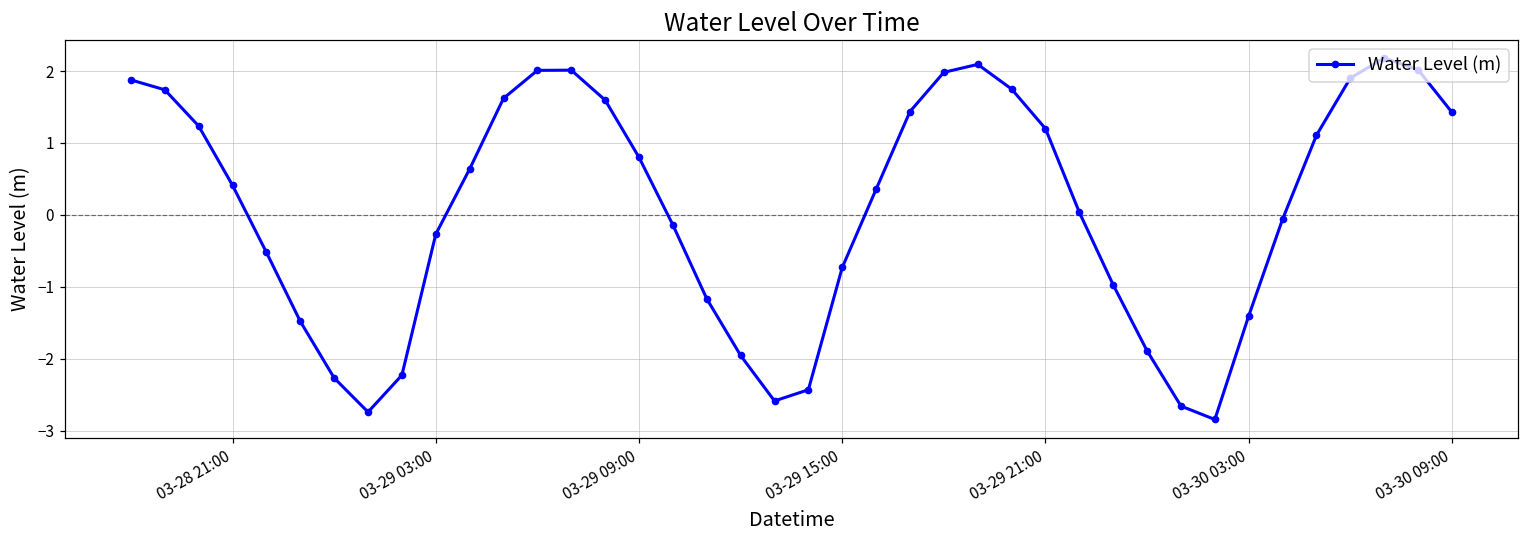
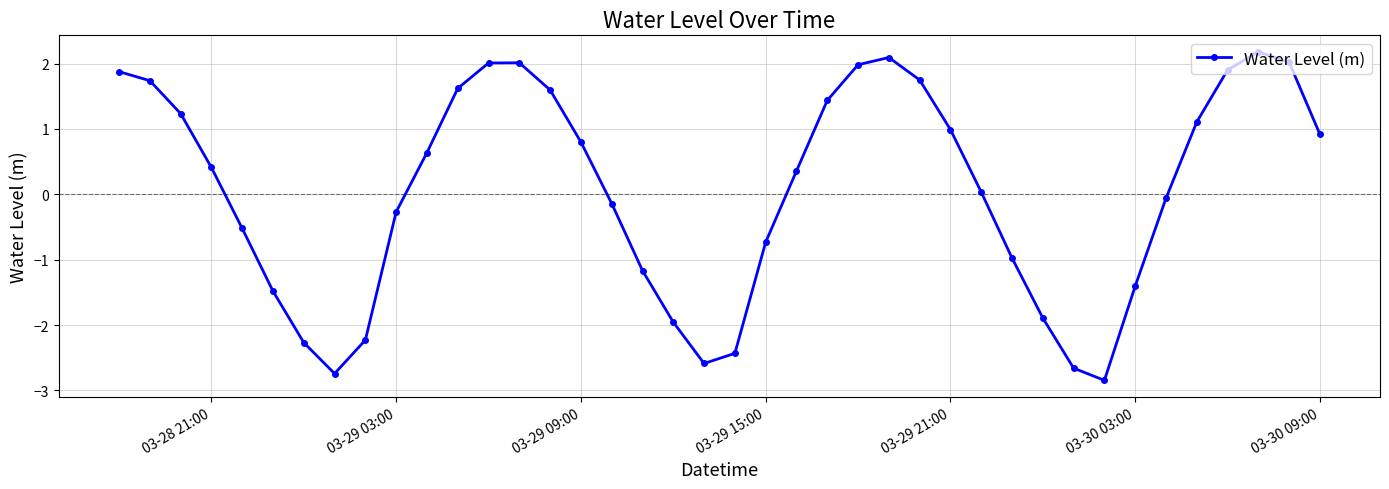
  {
    "03-28 21:00": 0.4,
    "03-29 03:00": -0.3,
    "03-29 09:00": 0.8,
    "03-29 15:00": -0.7,
-   "03-29 21:00": 1.2,
+   "03-29 21:00": 1.0,
    "03-30 03:00": -1.4,
-   "03-30 09:00": 1.4
+   "03-30 09:00": 0.9
  }
